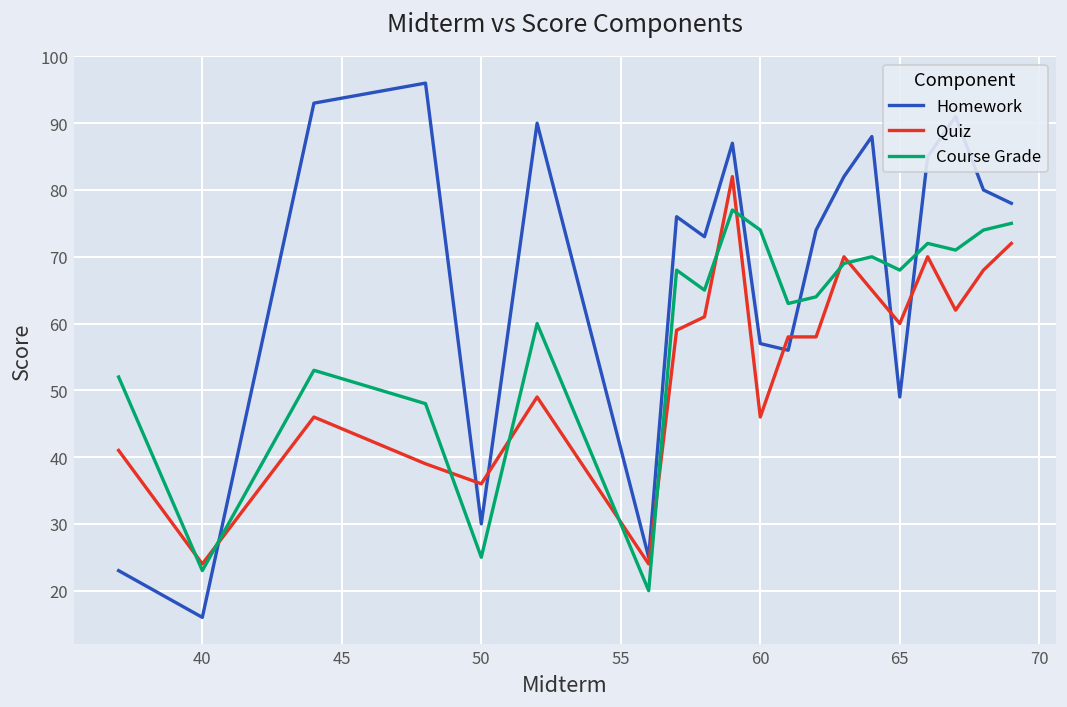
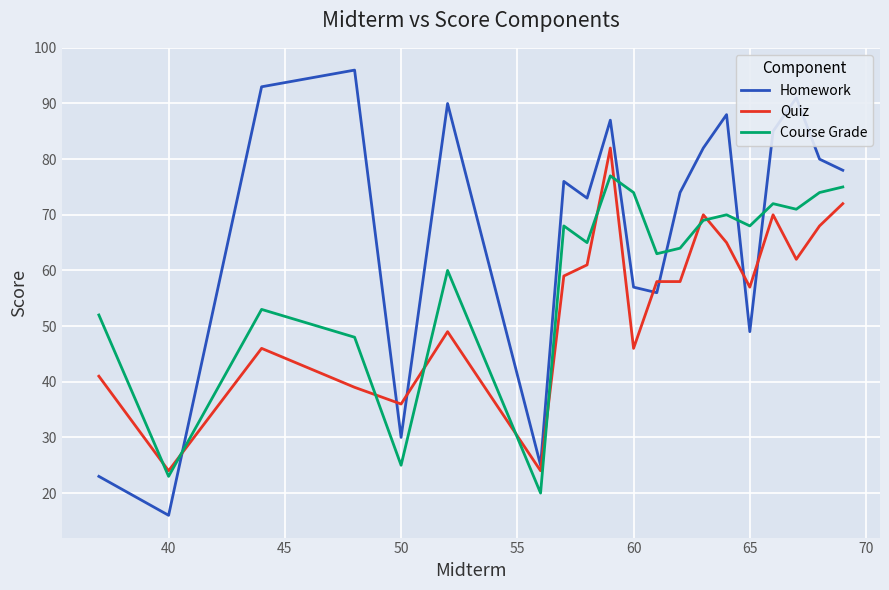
  {
    "Homework": {
      "40": 16,
      "50": 30,
      "60": 57,
      "65": 49
    },
    "Quiz": {
      "40": 24,
      "50": 36,
      "60": 46,
-     "65": 60
+     "65": 57
    },
    "Course Grade": {
      "40": 23,
      "50": 25,
      "60": 74,
      "65": 68
    }
  }
